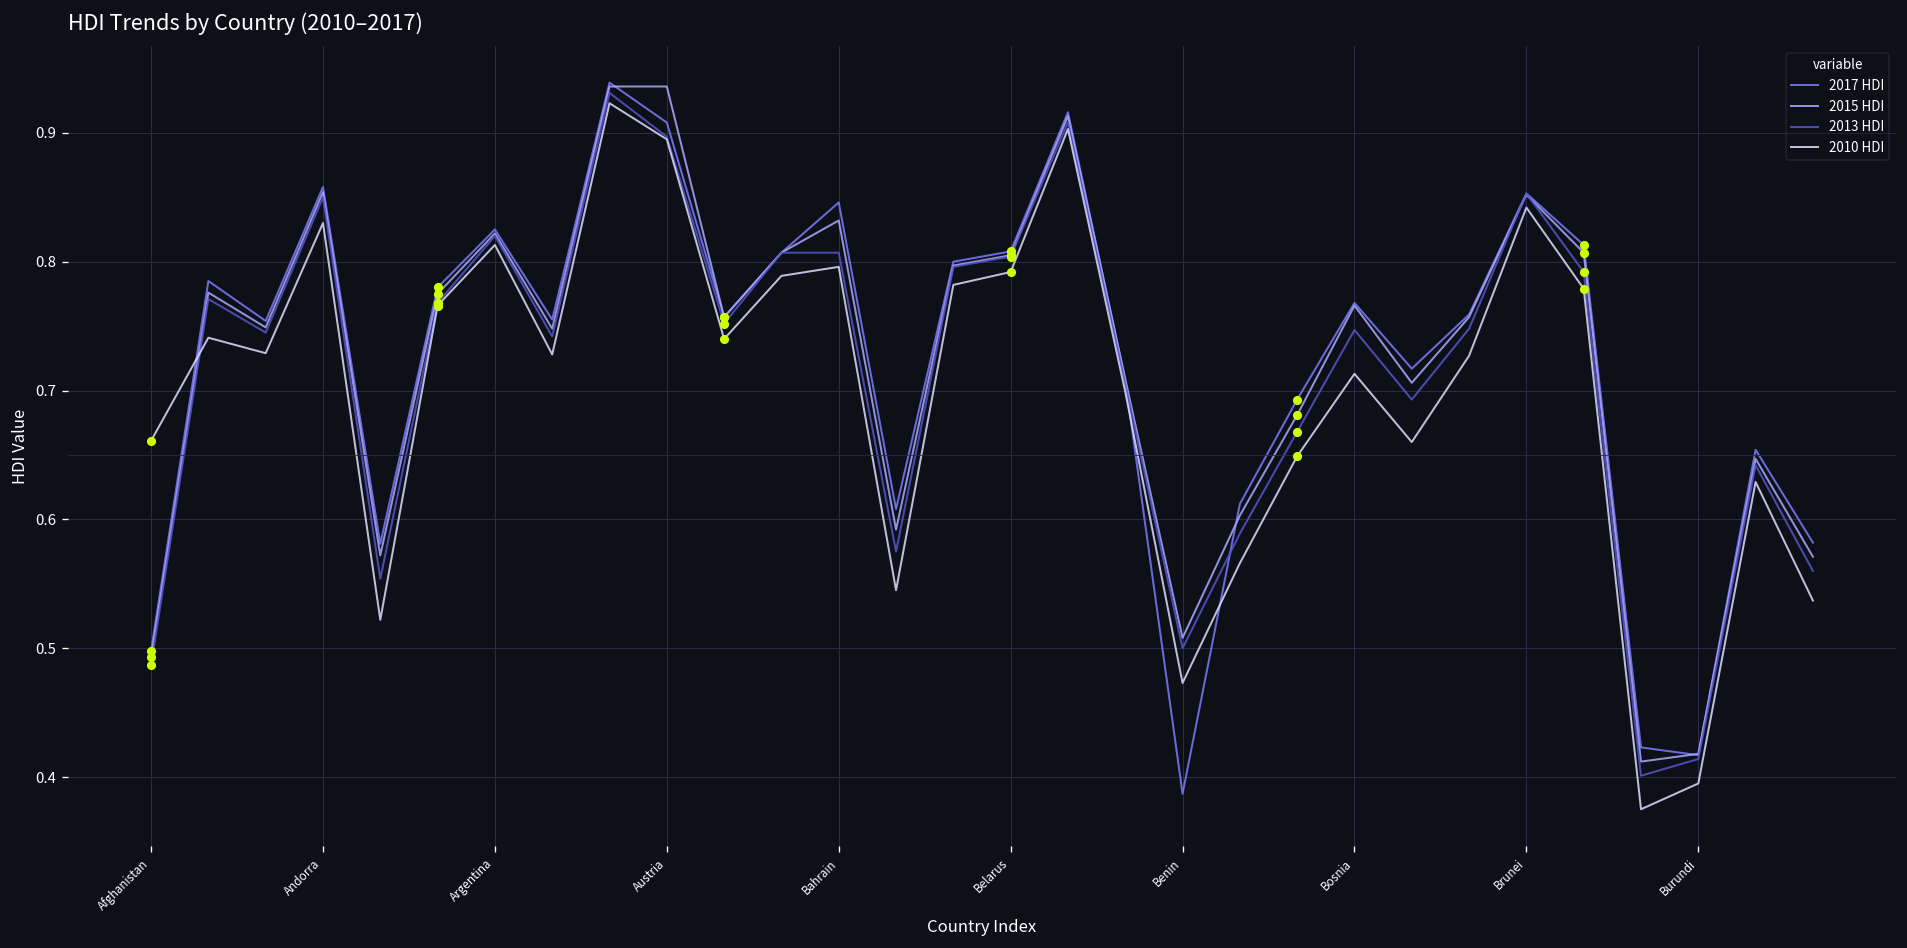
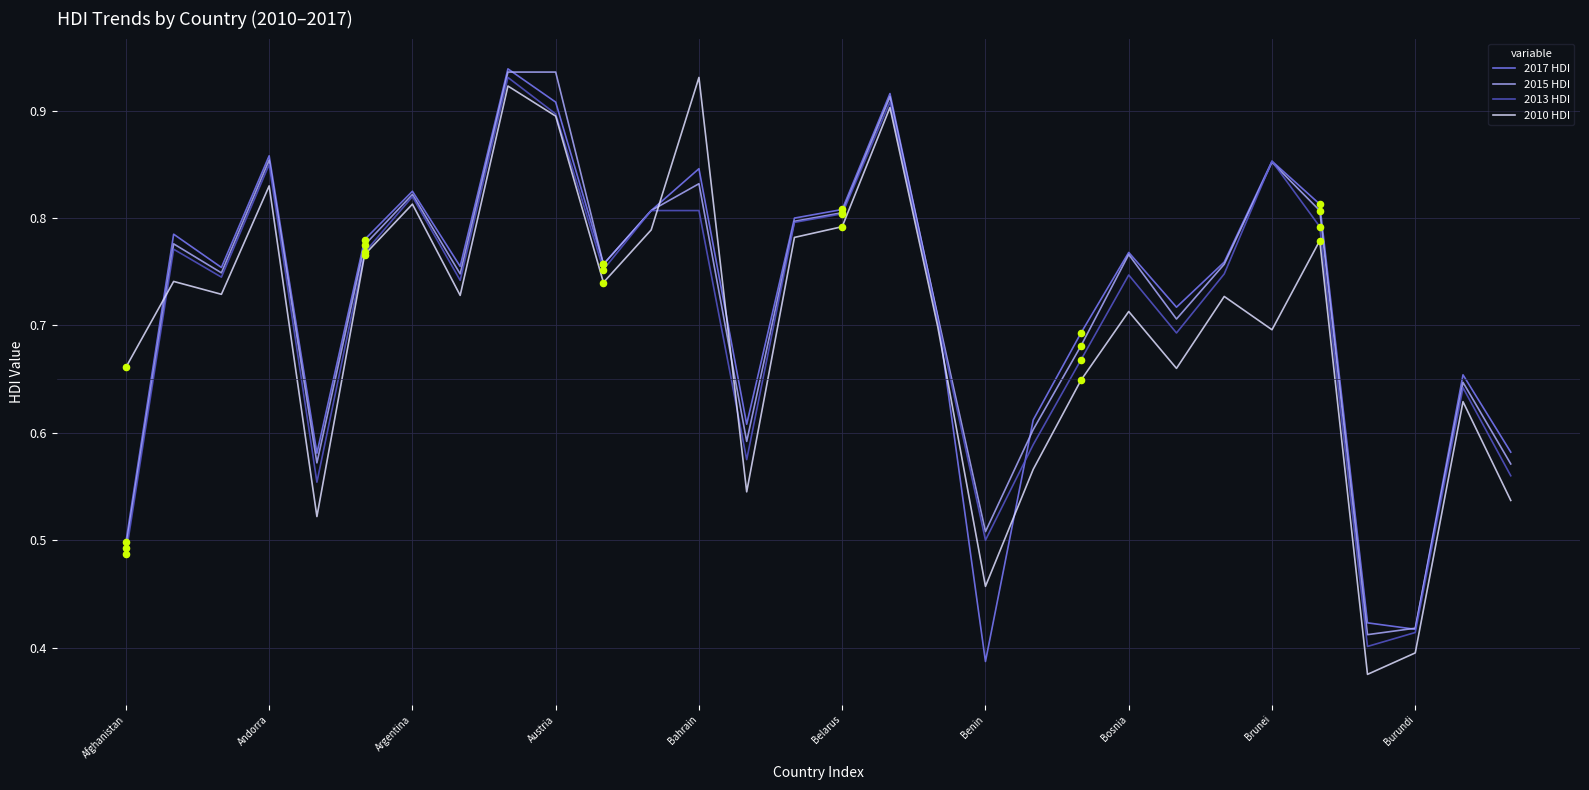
  {
    "2017 HDI": {
      "Andorra": 0.858,
      "Argentina": 0.825,
      "Austria": 0.908,
      "Bahrain": 0.846,
      "Benin": 0.387
    },
    "2015 HDI": {
      "Andorra": 0.854,
      "Austria": 0.936,
      "Bahrain": 0.832,
      "Benin": 0.508
    },
    "2013 HDI": {
      "Andorra": 0.850,
      "Bahrain": 0.807,
      "Benin": 0.500,
      "Bosnia": 0.747,
      "Burundi": 0.414
    },
    "2010 HDI": {
      "Andorra": 0.830,
      "Argentina": 0.813,
-     "Bahrain": 0.796,
-     "Benin": 0.473,
+     "Bahrain": 0.931,
+     "Benin": 0.457,
      "Bosnia": 0.713,
-     "Brunei": 0.842,
+     "Brunei": 0.696,
      "Burundi": 0.395
    }
  }
